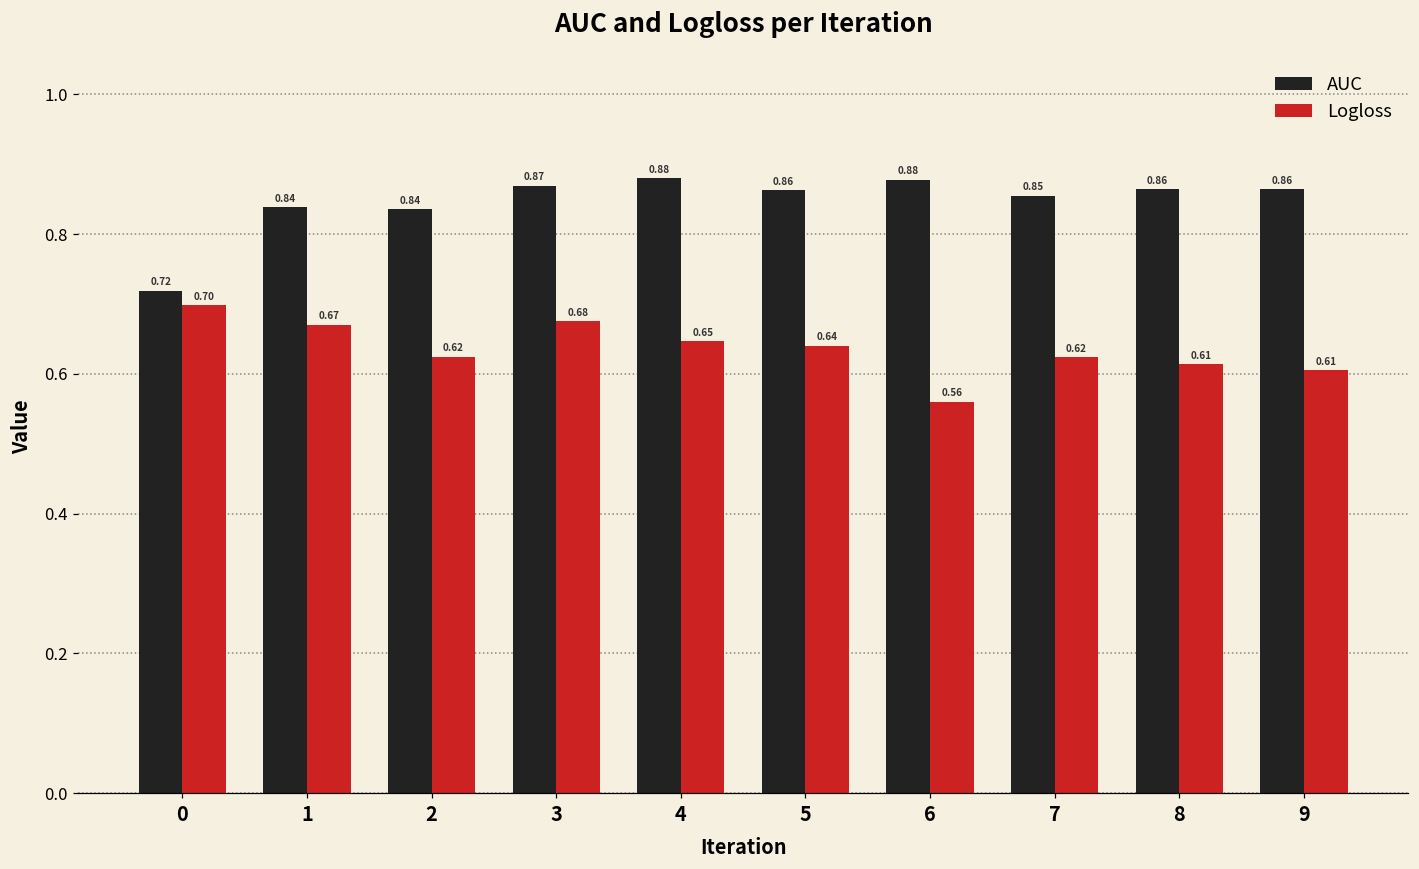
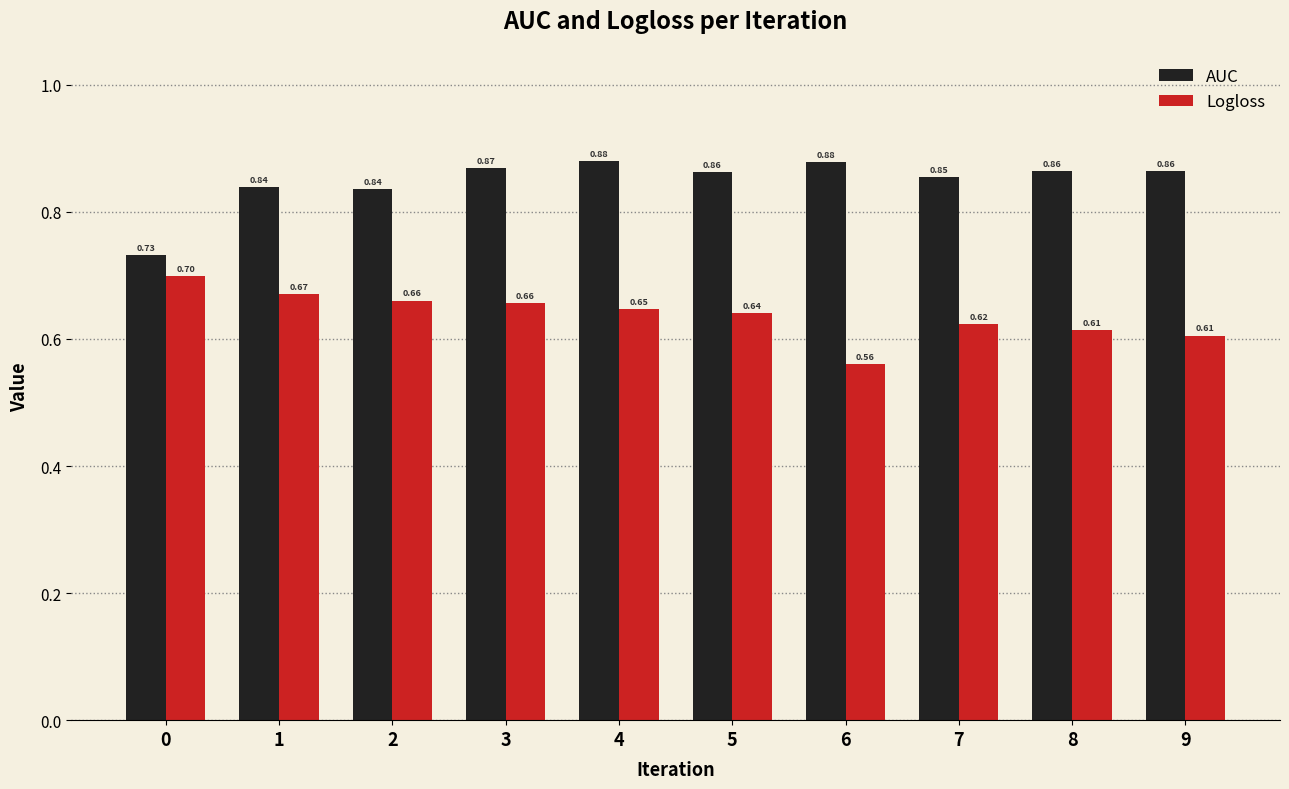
  {
    "AUC": {
-     "0": 0.72,
+     "0": 0.73,
      "1": 0.84,
      "2": 0.84,
      "3": 0.87,
      "4": 0.88,
      "5": 0.86,
      "6": 0.88,
      "7": 0.85,
      "8": 0.86,
      "9": 0.86
    },
    "Logloss": {
      "0": 0.70,
      "1": 0.67,
-     "2": 0.62,
-     "3": 0.68,
+     "2": 0.66,
+     "3": 0.66,
      "4": 0.65,
      "5": 0.64,
      "6": 0.56,
      "7": 0.62,
      "8": 0.61,
      "9": 0.61
    }
  }
